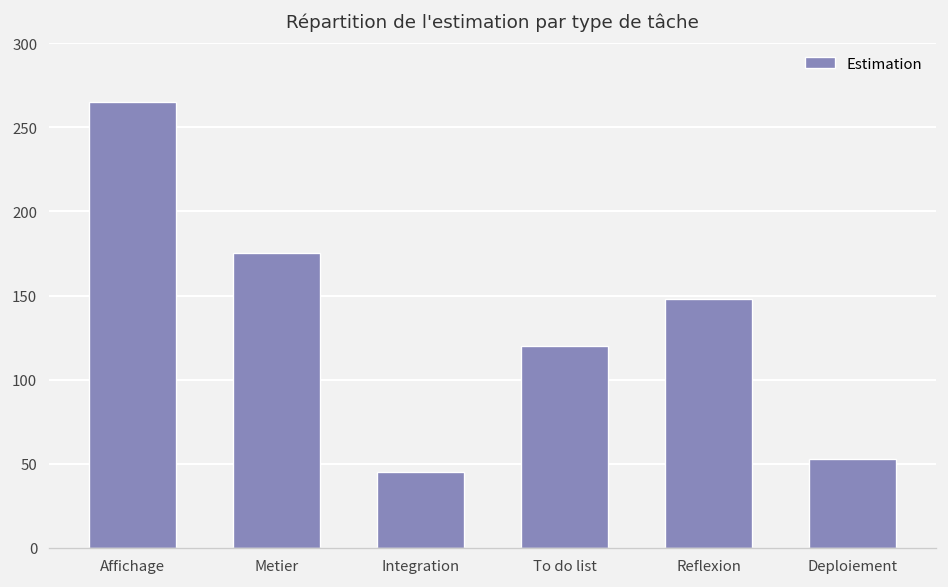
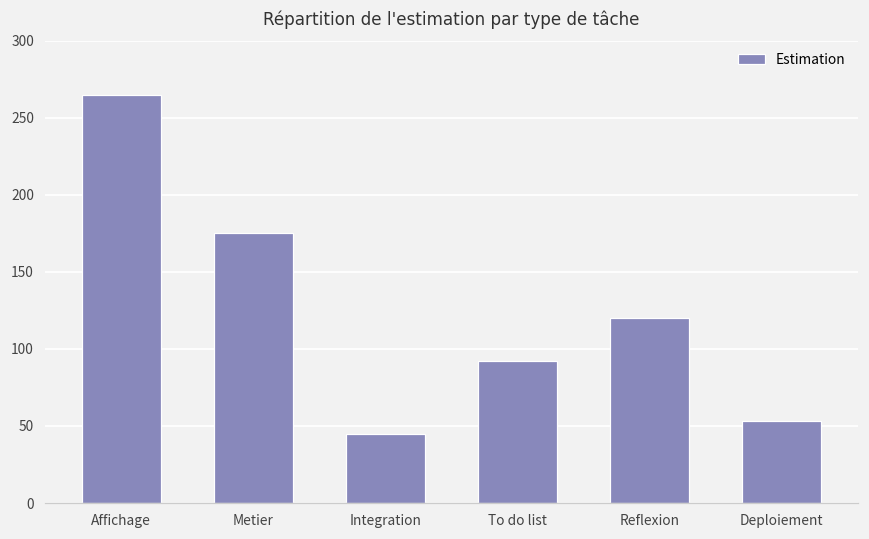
  {
    "Affichage": 265,
    "Metier": 175,
    "Integration": 45,
-   "To do list": 120,
-   "Reflexion": 148,
+   "To do list": 92,
+   "Reflexion": 120,
    "Deploiement": 53
  }
